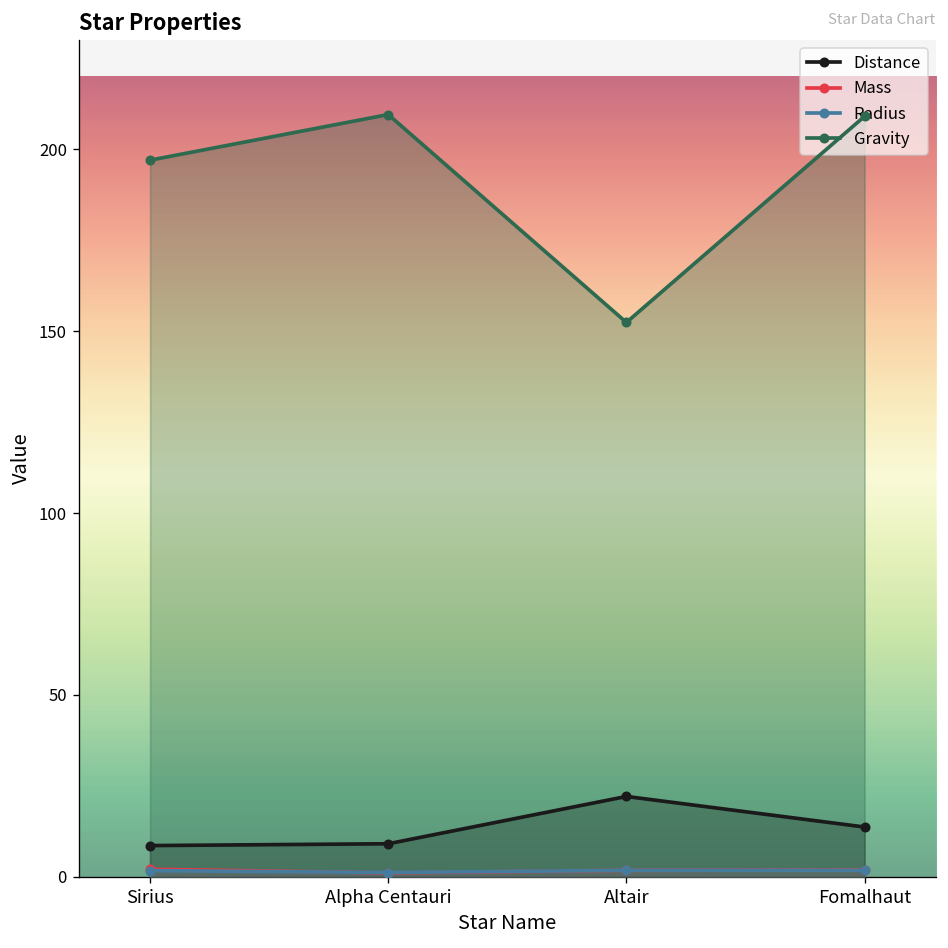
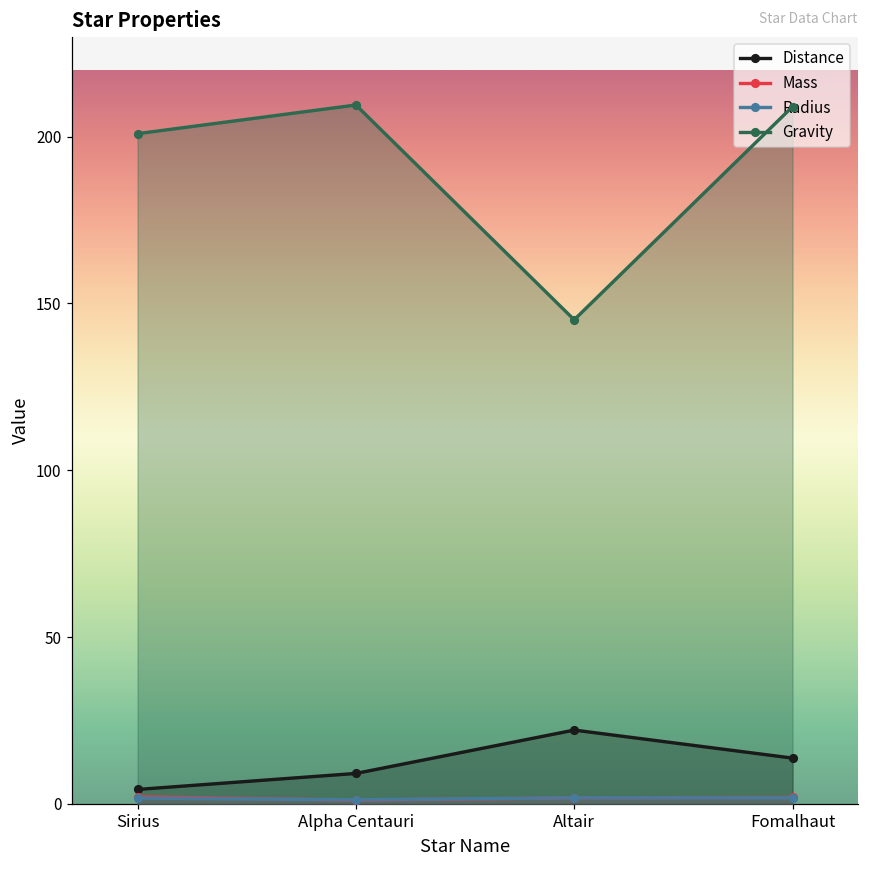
  {
    "Distance": {
-     "Sirius": 9,
+     "Sirius": 4,
      "Alpha Centauri": 9,
      "Altair": 22,
      "Fomalhaut": 14
    },
    "Gravity": {
-     "Sirius": 197,
+     "Sirius": 201,
      "Alpha Centauri": 210,
-     "Altair": 152
+     "Altair": 145
    }
  }
